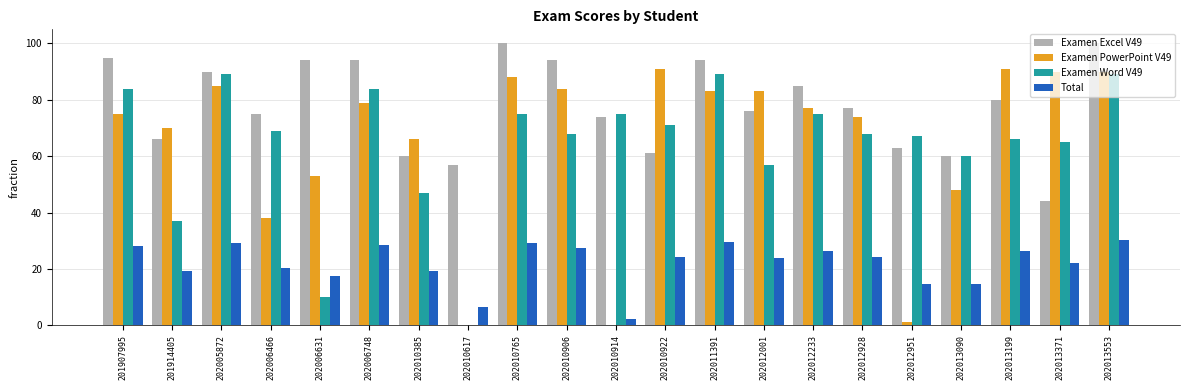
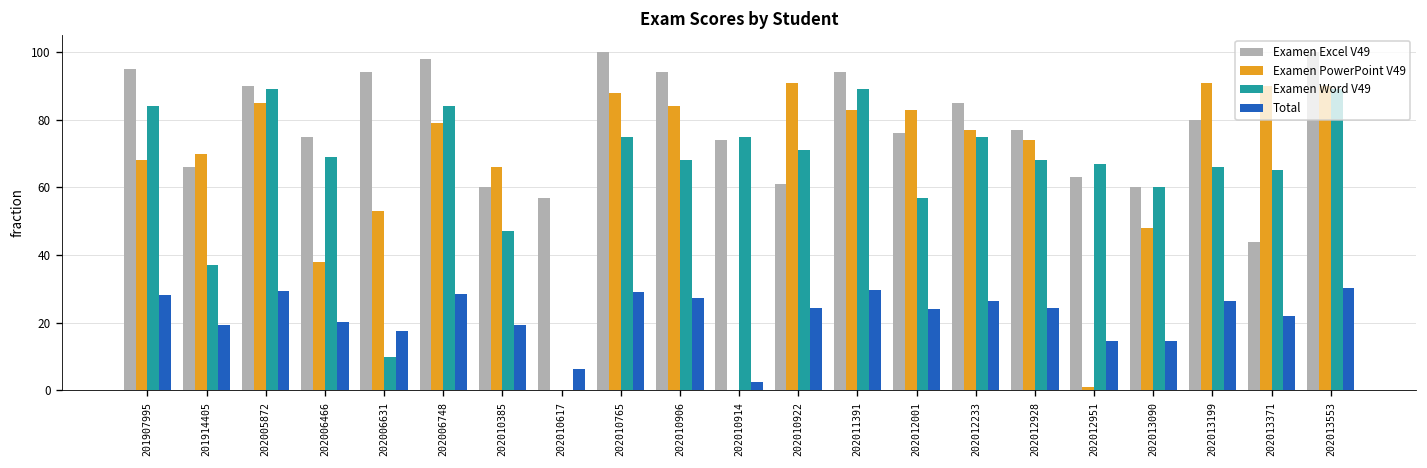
  {
    "Examen Excel V49": {
      "201907995": 95,
      "201914405": 66,
      "202005872": 90,
      "202006466": 75,
      "202006631": 94,
-     "202006748": 94,
+     "202006748": 98,
      "202010385": 60,
      "202010617": 57,
      "202010765": 100,
      "202010906": 94,
      "202010914": 74,
      "202010922": 61,
      "202011391": 94,
      "202012001": 76,
      "202012233": 85,
      "202012928": 77,
      "202012951": 63,
      "202013090": 60,
      "202013199": 80,
      "202013371": 44
    },
    "Examen PowerPoint V49": {
-     "201907995": 75,
+     "201907995": 68,
      "201914405": 70,
      "202005872": 85,
      "202006466": 38,
      "202006631": 53,
      "202006748": 79,
      "202010385": 66,
      "202010617": 0,
      "202010765": 88,
      "202010906": 84,
      "202010914": 0,
      "202010922": 91,
      "202011391": 83,
      "202012001": 83,
      "202012233": 77,
      "202012928": 74,
      "202012951": 1,
      "202013090": 48,
      "202013199": 91
    },
    "Examen Word V49": {
      "201907995": 84,
      "201914405": 37,
      "202005872": 89,
      "202006466": 69,
      "202006631": 10,
      "202006748": 84,
      "202010385": 47,
      "202010617": 0,
      "202010765": 75,
      "202010906": 68,
      "202010914": 75,
      "202010922": 71,
      "202011391": 89,
      "202012001": 57,
      "202012233": 75,
      "202012928": 68,
      "202012951": 67,
      "202013090": 60,
      "202013199": 66,
      "202013371": 65
    },
    "Total": {
      "201907995": 28,
      "201914405": 19,
      "202005872": 29,
      "202006466": 20,
      "202006631": 17,
      "202006748": 29,
      "202010385": 19,
      "202010617": 6,
      "202010765": 29,
      "202010906": 27,
      "202010914": 2,
      "202010922": 24,
      "202011391": 30,
      "202012001": 24,
      "202012233": 26,
      "202012928": 24,
      "202012951": 15,
      "202013090": 14,
      "202013199": 26,
      "202013371": 22,
      "202013553": 30
    }
  }
